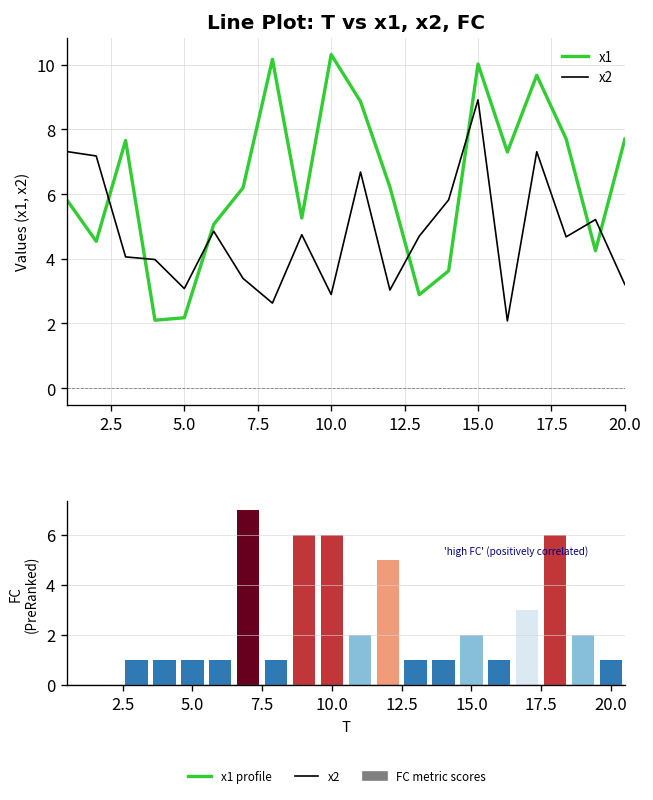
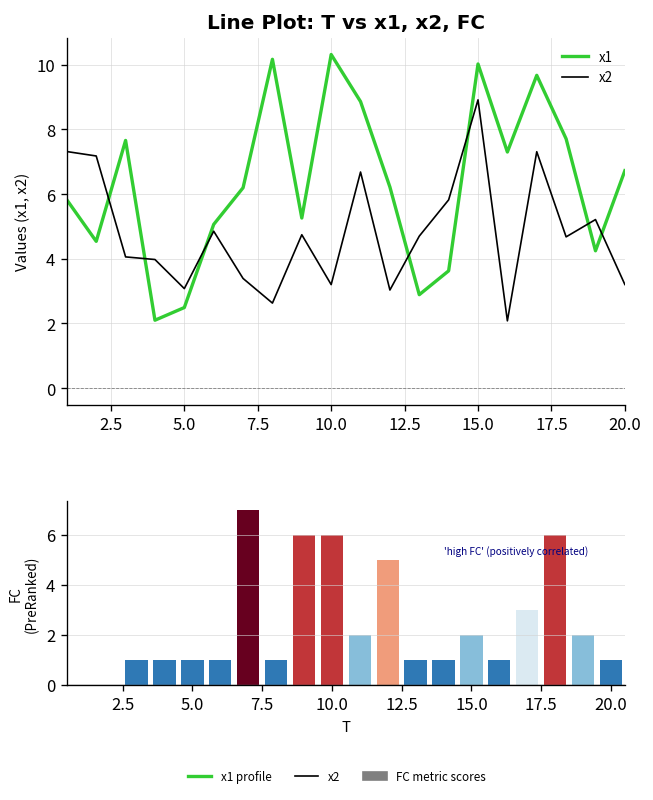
  {
    "Line Plot: T vs x1, x2, FC": {
      "x1": {
-       "5.0": 2.2,
+       "5.0": 2.5,
        "10.0": 10.3,
        "15.0": 10.0,
-       "20.0": 7.7
+       "20.0": 6.7
      },
      "x2": {
        "5.0": 3.1,
-       "10.0": 2.9,
+       "10.0": 3.2,
        "15.0": 8.9,
        "20.0": 3.2
      }
    }
  }
